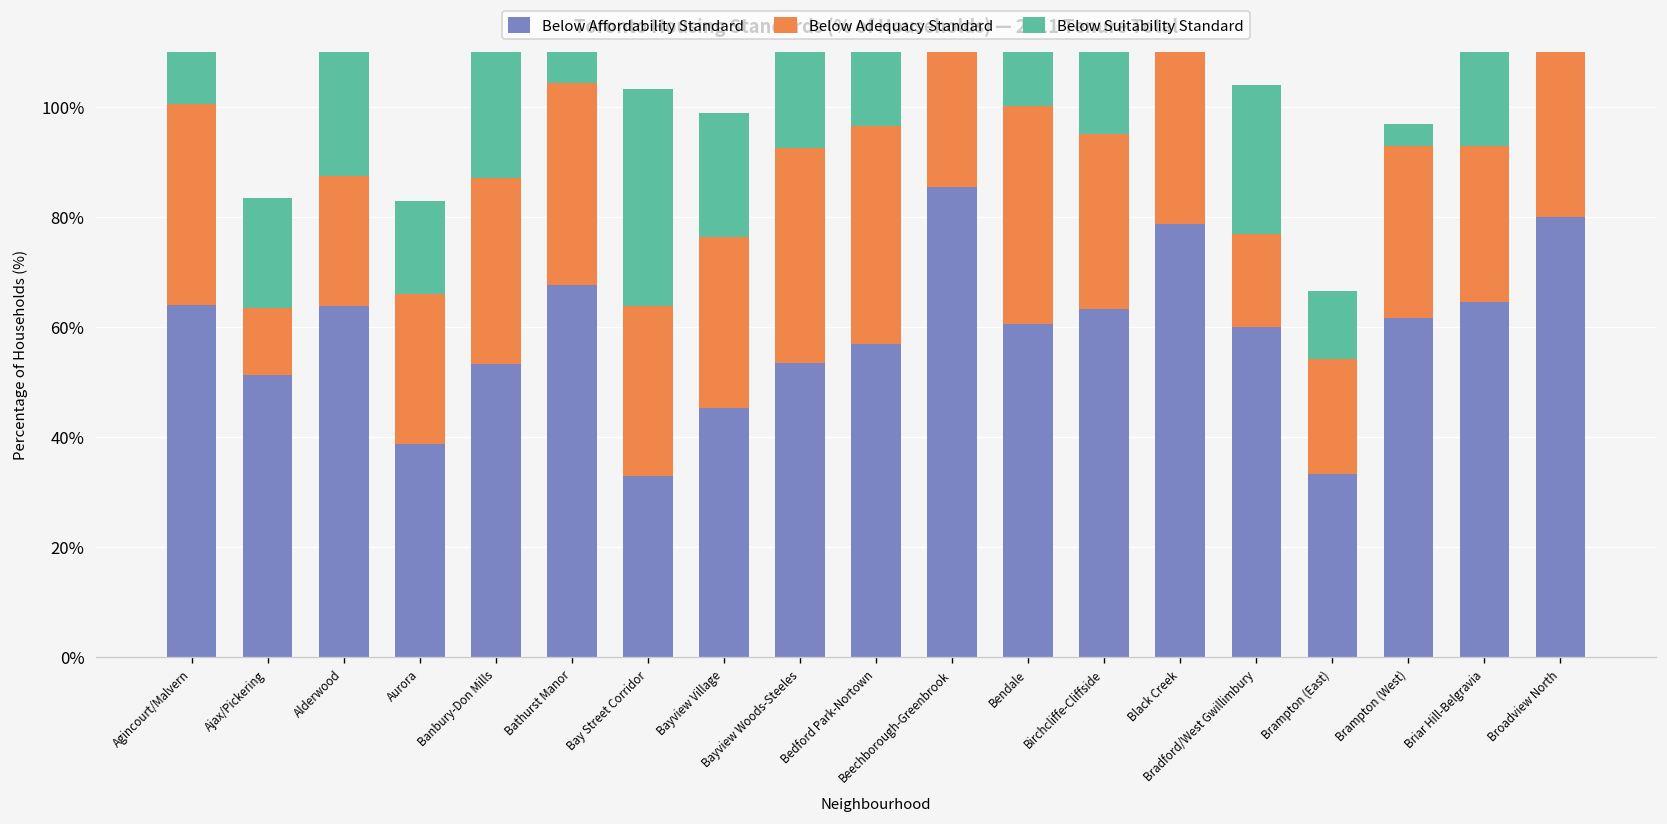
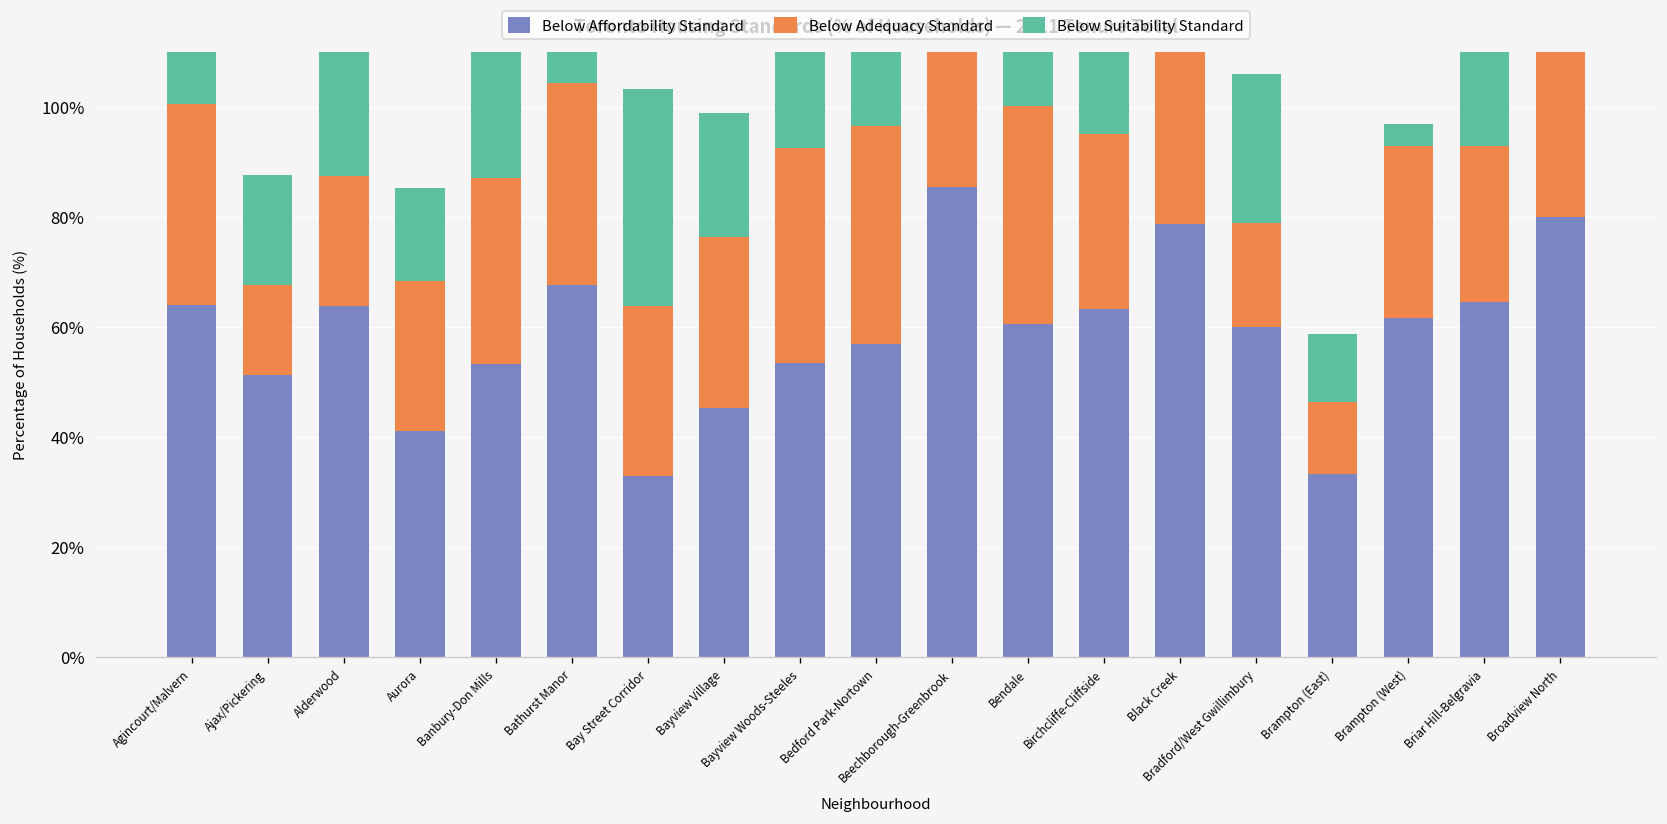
  {
    "Below Affordability Standard": {
      "Agincourt/Malvern": "64%",
      "Ajax/Pickering": "51%",
      "Alderwood": "64%",
-     "Aurora": "39%",
+     "Aurora": "41%",
      "Banbury-Don Mills": "53%",
      "Bathurst Manor": "68%",
      "Bay Street Corridor": "33%",
      "Bayview Village": "45%",
      "Bayview Woods-Steeles": "53%",
      "Bedford Park-Nortown": "57%",
      "Beechborough-Greenbrook": "85%",
      "Bendale": "61%",
      "Birchcliffe-Cliffside": "63%",
      "Black Creek": "79%",
      "Bradford/West Gwillimbury": "60%",
      "Brampton (East)": "33%",
      "Brampton (West)": "62%",
      "Briar Hill-Belgravia": "65%",
      "Broadview North": "80%"
    },
    "Below Adequacy Standard": {
      "Agincourt/Malvern": "37%",
-     "Ajax/Pickering": "12%",
+     "Ajax/Pickering": "17%",
      "Alderwood": "24%",
      "Aurora": "27%",
      "Banbury-Don Mills": "34%",
      "Bathurst Manor": "37%",
      "Bay Street Corridor": "31%",
      "Bayview Village": "31%",
      "Bayview Woods-Steeles": "39%",
      "Bedford Park-Nortown": "40%",
      "Bendale": "40%",
      "Birchcliffe-Cliffside": "32%",
-     "Bradford/West Gwillimbury": "17%",
-     "Brampton (East)": "21%",
+     "Bradford/West Gwillimbury": "19%",
+     "Brampton (East)": "13%",
      "Brampton (West)": "31%",
      "Briar Hill-Belgravia": "28%"
    },
    "Below Suitability Standard": {
      "Ajax/Pickering": "20%",
      "Aurora": "17%",
      "Bay Street Corridor": "39%",
      "Bayview Village": "23%",
      "Bradford/West Gwillimbury": "27%",
      "Brampton (East)": "12%",
      "Brampton (West)": "4%"
    }
  }
